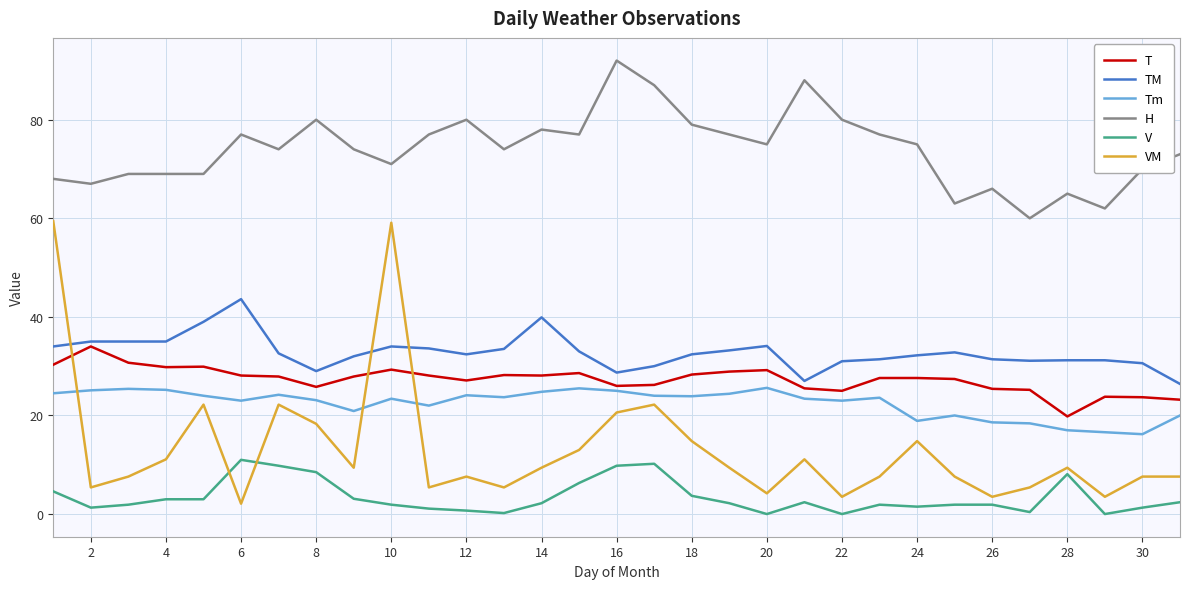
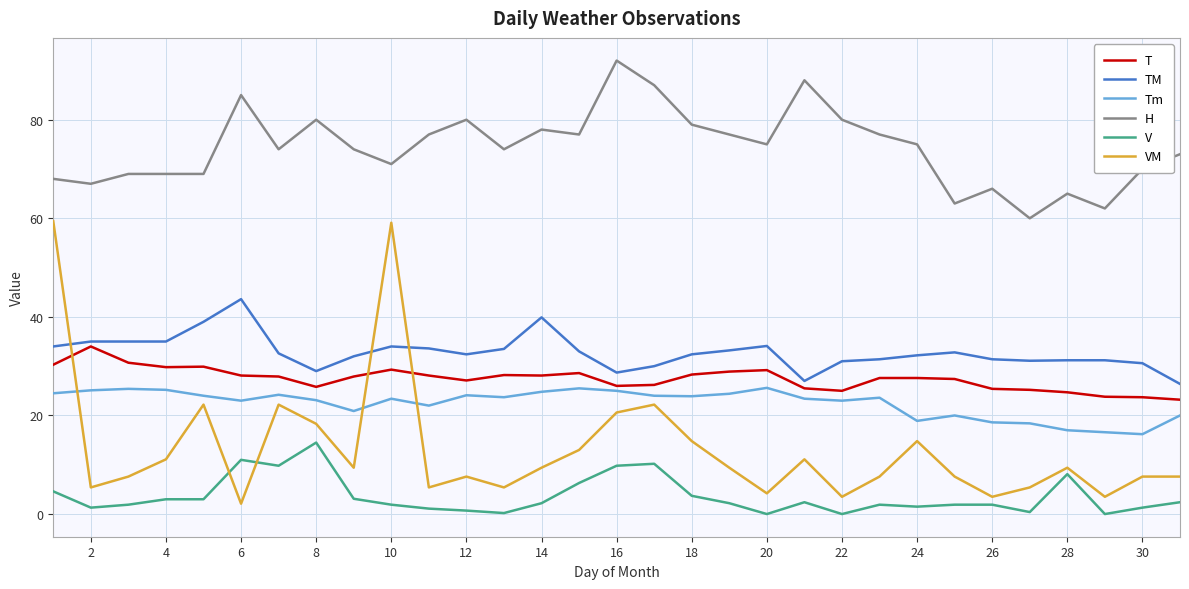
  {
    "T": {
      "2": 34,
      "4": 30,
      "6": 28,
      "8": 26,
      "10": 29,
      "12": 27,
      "14": 28,
      "16": 26,
      "18": 28,
      "20": 29,
      "22": 25,
      "24": 28,
      "26": 25,
-     "28": 20,
+     "28": 25,
      "30": 24
    },
    "TM": {
      "2": 35,
      "4": 35,
      "6": 44,
      "8": 29,
      "10": 34,
      "12": 32,
      "14": 40,
      "16": 29,
      "18": 32,
      "20": 34,
      "22": 31,
      "24": 32,
      "26": 31,
      "28": 31,
      "30": 31
    },
    "Tm": {
      "2": 25,
      "4": 25,
      "6": 23,
      "8": 23,
      "10": 23,
      "12": 24,
      "14": 25,
      "16": 25,
      "18": 24,
      "20": 26,
      "22": 23,
      "24": 19,
      "26": 19,
      "28": 17,
      "30": 16
    },
    "H": {
      "2": 67,
      "4": 69,
-     "6": 77,
+     "6": 85,
      "8": 80,
      "10": 71,
      "12": 80,
      "14": 78,
      "16": 92,
      "18": 79,
      "20": 75,
      "22": 80,
      "24": 75,
      "26": 66,
      "28": 65
    },
    "V": {
      "2": 1,
      "4": 3,
      "6": 11,
-     "8": 9,
+     "8": 15,
      "10": 2,
      "12": 1,
      "14": 2,
      "16": 10,
      "18": 4,
      "20": 0,
      "22": 0,
      "24": 2,
      "26": 2,
      "28": 8,
      "30": 1
    },
    "VM": {
      "2": 5,
      "4": 11,
      "6": 2,
      "8": 18,
      "10": 59,
      "12": 8,
      "14": 9,
      "16": 21,
      "18": 15,
      "20": 4,
      "22": 4,
      "24": 15,
      "26": 4,
      "28": 9,
      "30": 8
    }
  }
